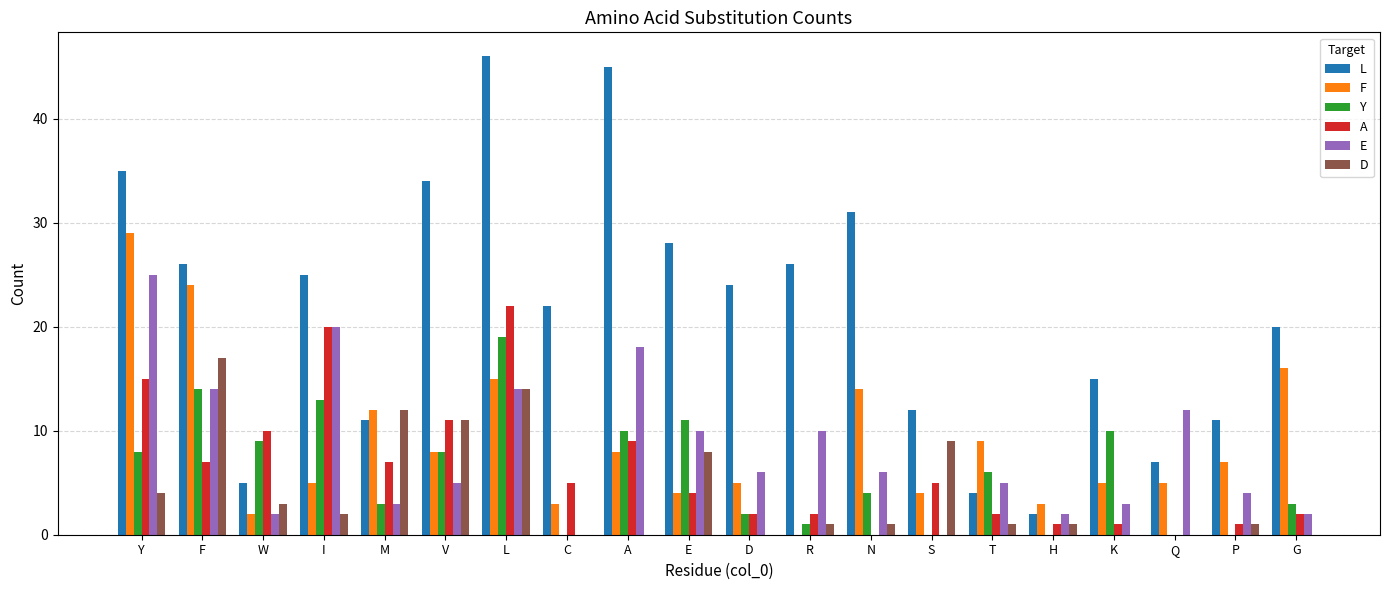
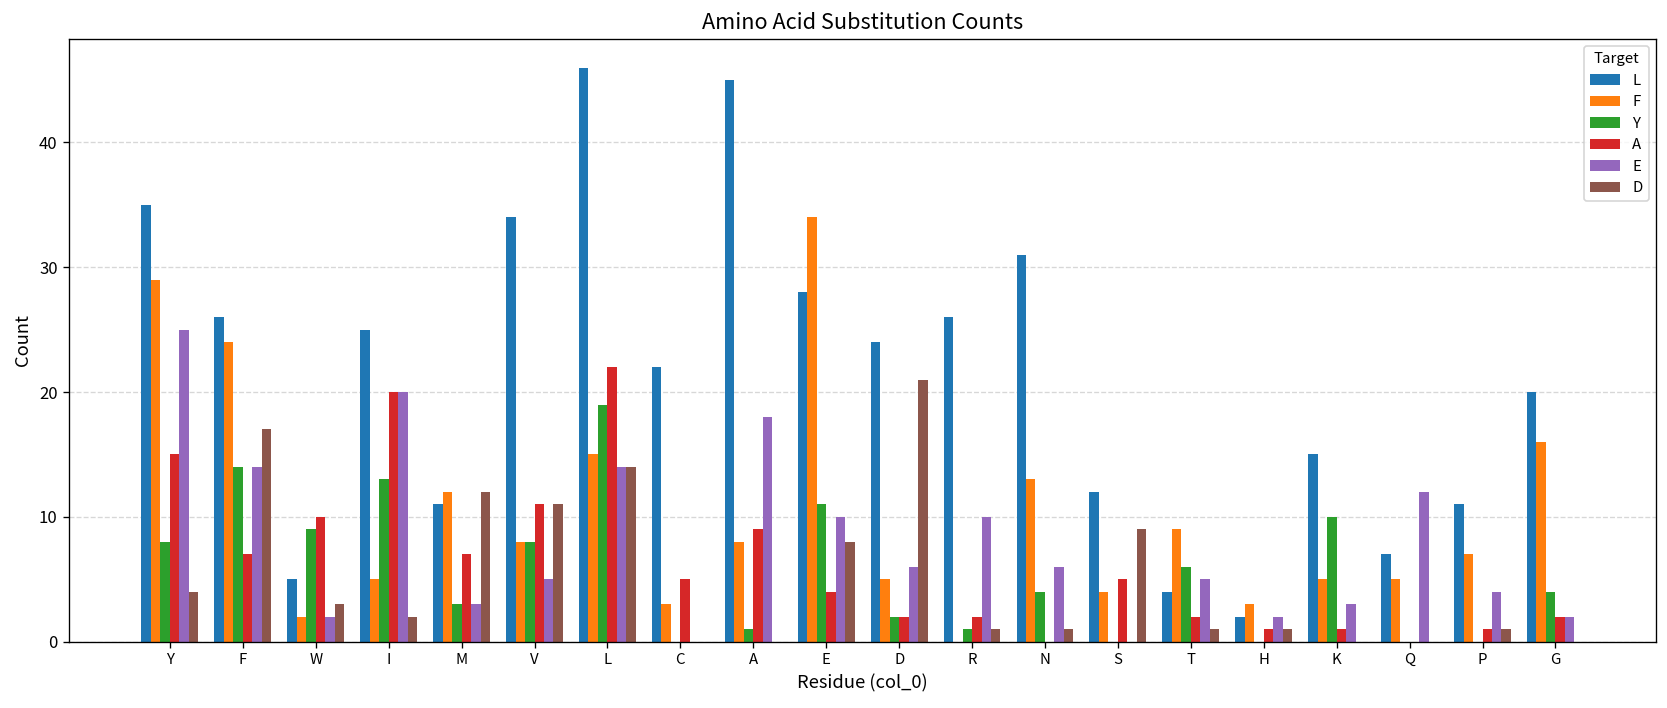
  {
    "L": {
      "Y": 35,
      "F": 26,
      "W": 5,
      "I": 25,
      "M": 11,
      "V": 34,
      "L": 46,
      "C": 22,
      "A": 45,
      "E": 28,
      "D": 24,
      "R": 26,
      "N": 31,
      "S": 12,
      "T": 4,
      "H": 2,
      "K": 15,
      "Q": 7,
      "P": 11,
      "G": 20
    },
    "F": {
      "Y": 29,
      "F": 24,
      "W": 2,
      "I": 5,
      "M": 12,
      "V": 8,
      "L": 15,
      "C": 3,
      "A": 8,
-     "E": 4,
+     "E": 34,
      "D": 5,
      "R": 0,
-     "N": 14,
+     "N": 13,
      "S": 4,
      "T": 9,
      "H": 3,
      "K": 5,
      "Q": 5,
      "P": 7,
      "G": 16
    },
    "Y": {
      "Y": 8,
      "F": 14,
      "W": 9,
      "I": 13,
      "M": 3,
      "V": 8,
      "L": 19,
      "C": 0,
-     "A": 10,
+     "A": 1,
      "E": 11,
      "D": 2,
      "R": 1,
      "N": 4,
      "S": 0,
      "T": 6,
      "H": 0,
      "K": 10,
      "Q": 0,
      "P": 0,
-     "G": 3
+     "G": 4
    },
    "A": {
      "Y": 15,
      "F": 7,
      "W": 10,
      "I": 20,
      "M": 7,
      "V": 11,
      "L": 22,
      "C": 5,
      "A": 9,
      "E": 4,
      "D": 2,
      "R": 2,
      "N": 0,
      "S": 5,
      "T": 2,
      "H": 1,
      "K": 1,
      "Q": 0,
      "P": 1,
      "G": 2
    },
    "E": {
      "Y": 25,
      "F": 14,
      "W": 2,
      "I": 20,
      "M": 3,
      "V": 5,
      "L": 14,
      "C": 0,
      "A": 18,
      "E": 10,
      "D": 6,
      "R": 10,
      "N": 6,
      "S": 0,
      "T": 5,
      "H": 2,
      "K": 3,
      "Q": 12,
      "P": 4,
      "G": 2
    },
    "D": {
      "Y": 4,
      "F": 17,
      "W": 3,
      "I": 2,
      "M": 12,
      "V": 11,
      "L": 14,
      "C": 0,
      "A": 0,
      "E": 8,
-     "D": 0,
+     "D": 21,
      "R": 1,
      "N": 1,
      "S": 9,
      "T": 1,
      "H": 1,
      "K": 0,
      "Q": 0,
      "P": 1,
      "G": 0
    }
  }
